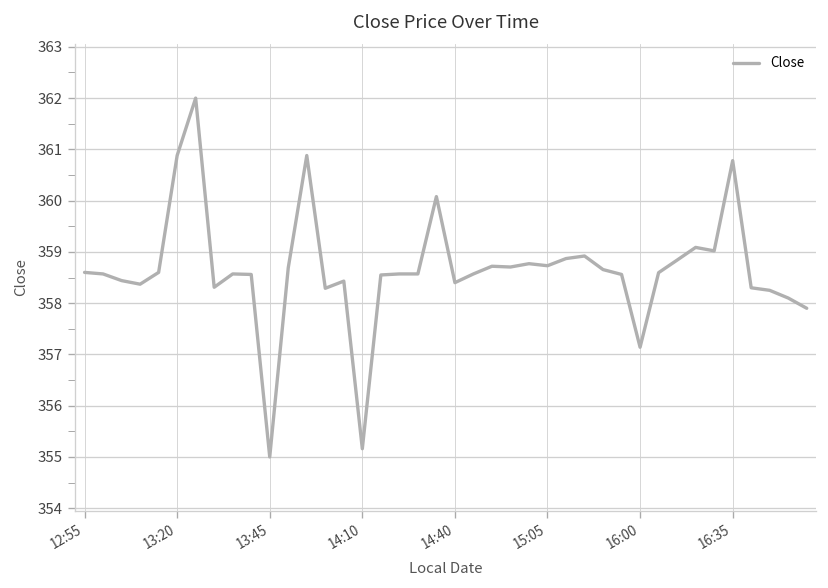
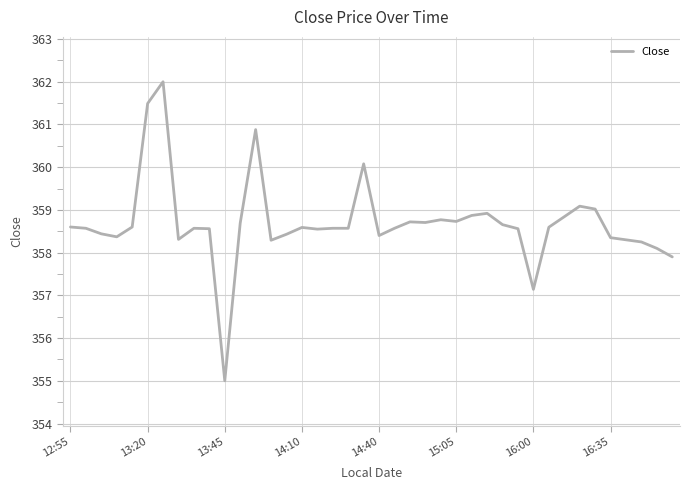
  {
    "12:55": 358.6,
-   "13:20": 360.9,
+   "13:20": 361.5,
    "13:45": 355.0,
-   "14:10": 355.2,
+   "14:10": 358.6,
    "14:40": 358.4,
    "15:05": 358.7,
    "16:00": 357.1,
-   "16:35": 360.8
+   "16:35": 358.4
  }
